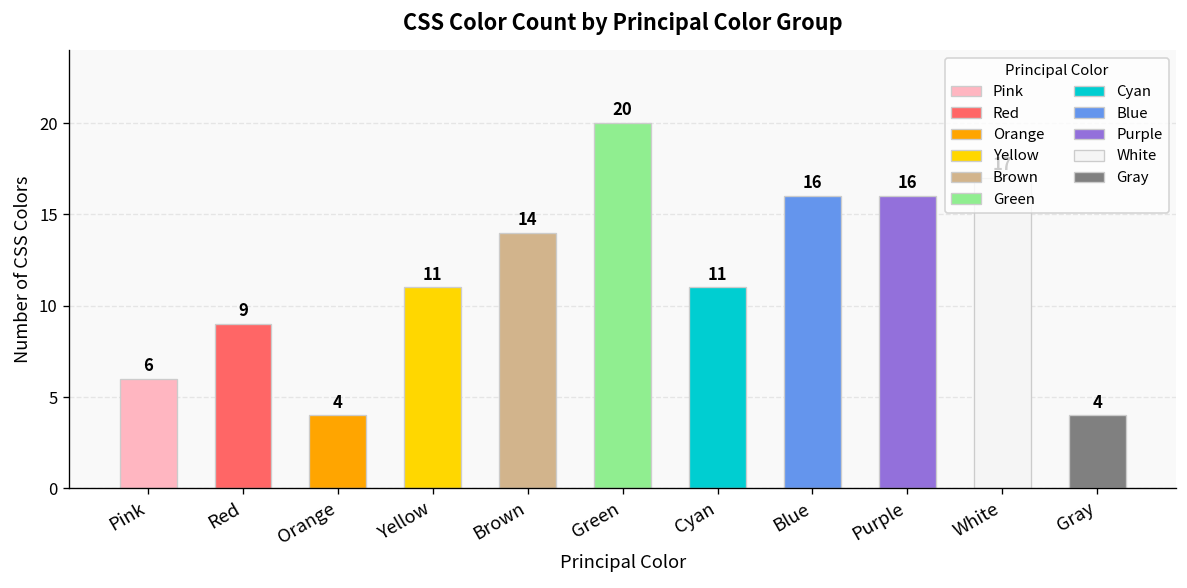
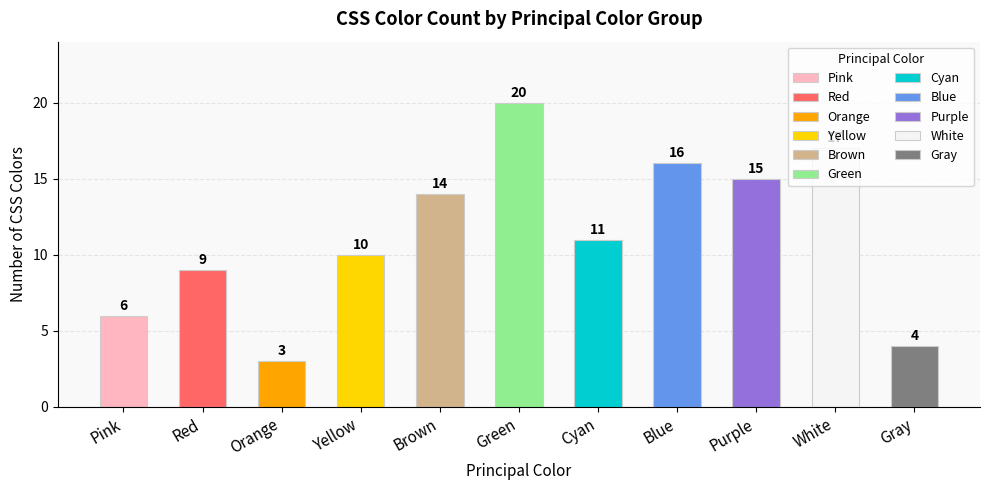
  {
    "Pink": 6,
    "Red": 9,
-   "Orange": 4,
-   "Yellow": 11,
+   "Orange": 3,
+   "Yellow": 10,
    "Brown": 14,
    "Green": 20,
    "Cyan": 11,
    "Blue": 16,
-   "Purple": 16,
+   "Purple": 15,
    "Gray": 4
  }
